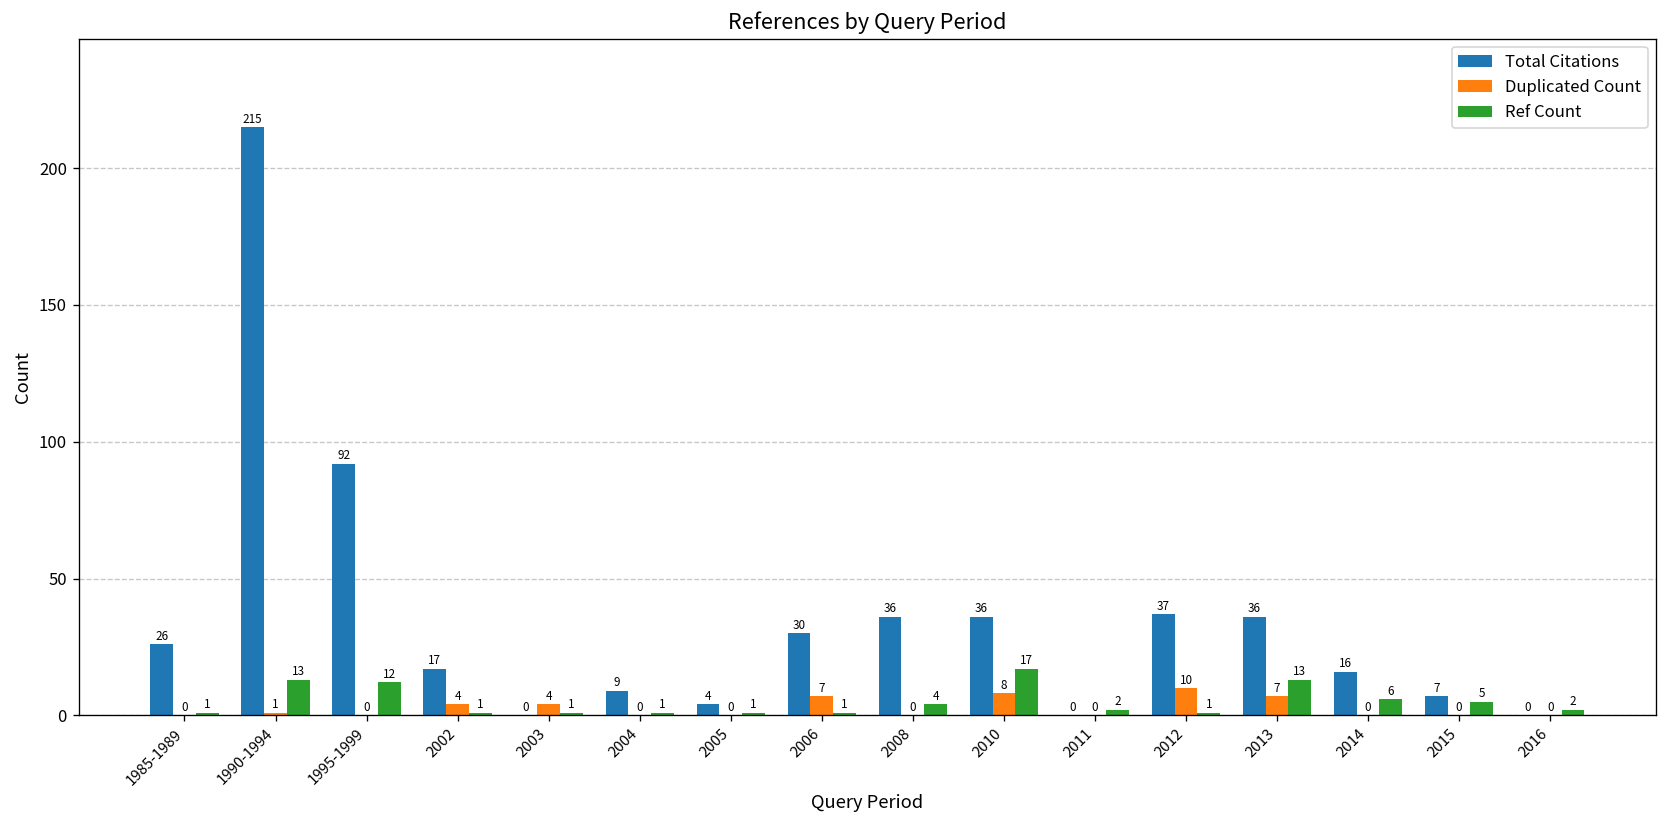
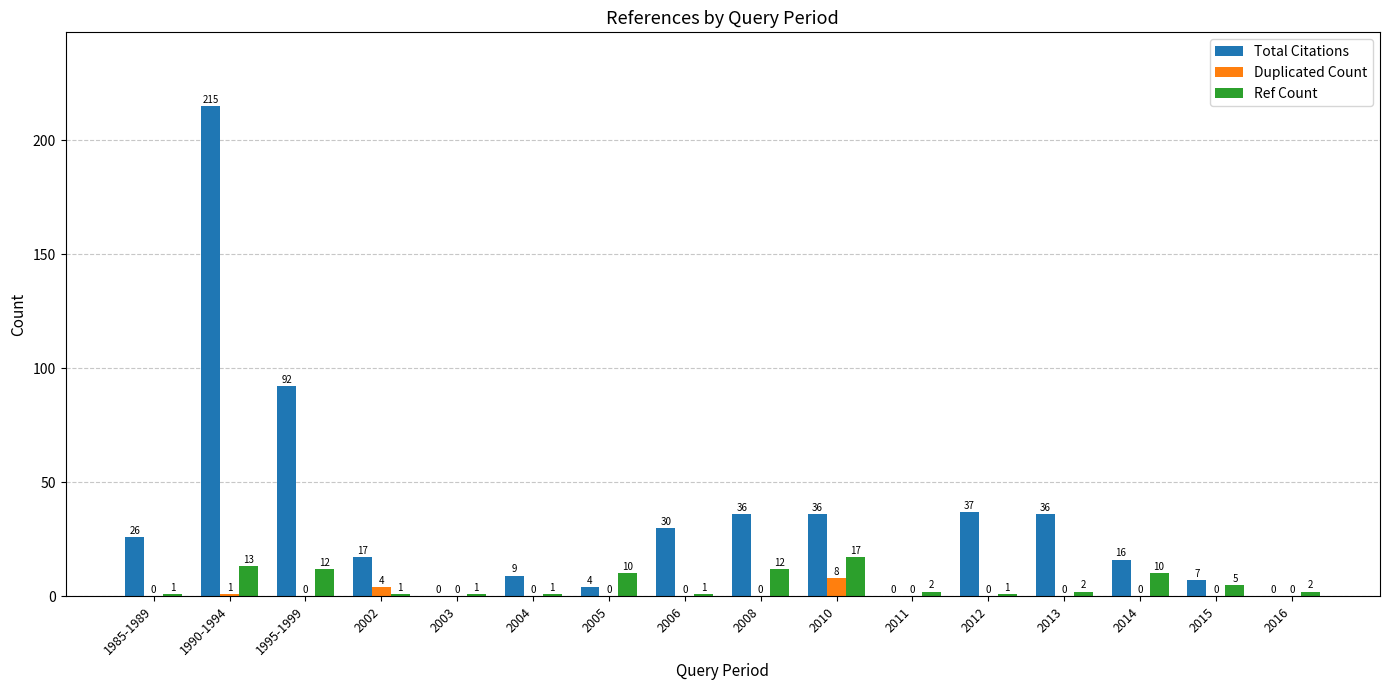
  {
    "Total Citations": {
      "1985-1989": 26,
      "1990-1994": 215,
      "1995-1999": 92,
      "2002": 17,
      "2003": 0,
      "2004": 9,
      "2005": 4,
      "2006": 30,
      "2008": 36,
      "2010": 36,
      "2011": 0,
      "2012": 37,
      "2013": 36,
      "2014": 16,
      "2015": 7,
      "2016": 0
    },
    "Duplicated Count": {
      "1985-1989": 0,
      "1990-1994": 1,
      "1995-1999": 0,
      "2002": 4,
-     "2003": 4,
+     "2003": 0,
      "2004": 0,
      "2005": 0,
-     "2006": 7,
+     "2006": 0,
      "2008": 0,
      "2010": 8,
      "2011": 0,
-     "2012": 10,
-     "2013": 7,
+     "2012": 0,
+     "2013": 0,
      "2014": 0,
      "2015": 0,
      "2016": 0
    },
    "Ref Count": {
      "1985-1989": 1,
      "1990-1994": 13,
      "1995-1999": 12,
      "2002": 1,
      "2003": 1,
      "2004": 1,
-     "2005": 1,
+     "2005": 10,
      "2006": 1,
-     "2008": 4,
+     "2008": 12,
      "2010": 17,
      "2011": 2,
      "2012": 1,
-     "2013": 13,
-     "2014": 6,
+     "2013": 2,
+     "2014": 10,
      "2015": 5,
      "2016": 2
    }
  }
